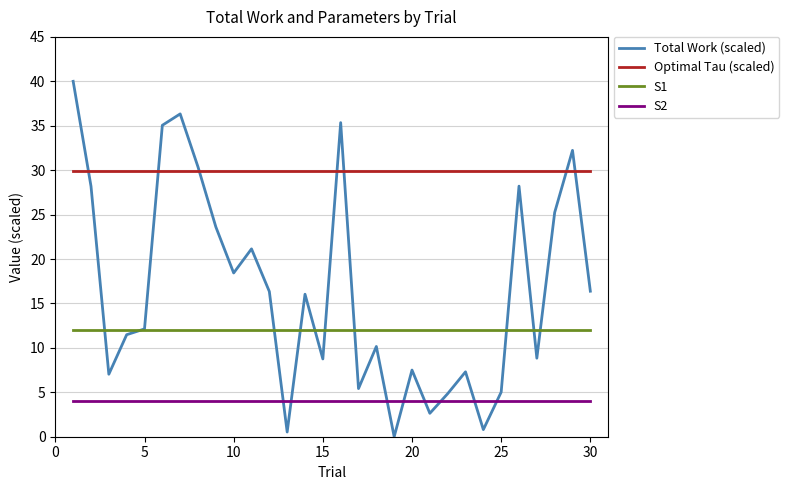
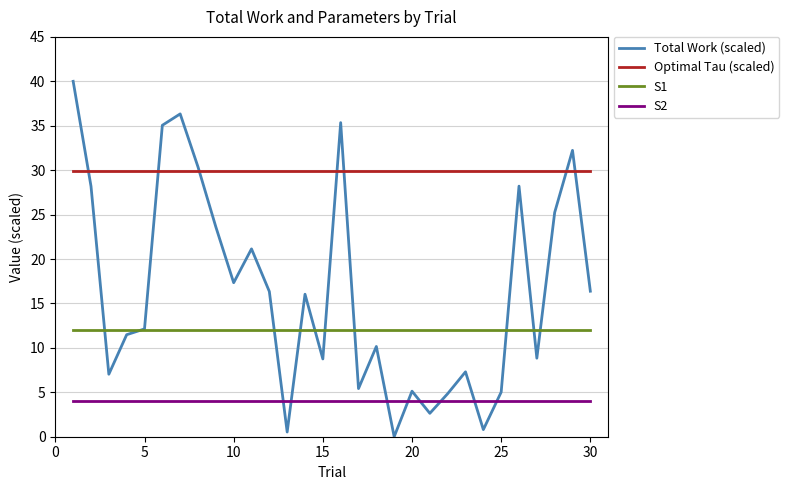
  {
    "Total Work (scaled)": {
-     "10": 18,
+     "10": 17,
      "15": 9,
-     "20": 8,
+     "20": 5,
      "25": 5,
      "30": 16
    },
    "Optimal Tau (scaled)": {
      "5": 30,
      "10": 30,
      "15": 30,
      "20": 30,
      "25": 30,
      "30": 30
    },
    "S1": {
      "10": 12,
      "15": 12,
      "20": 12,
      "25": 12,
      "30": 12
    },
    "S2": {
      "5": 4,
      "10": 4,
      "15": 4,
      "20": 4,
      "25": 4,
      "30": 4
    }
  }
